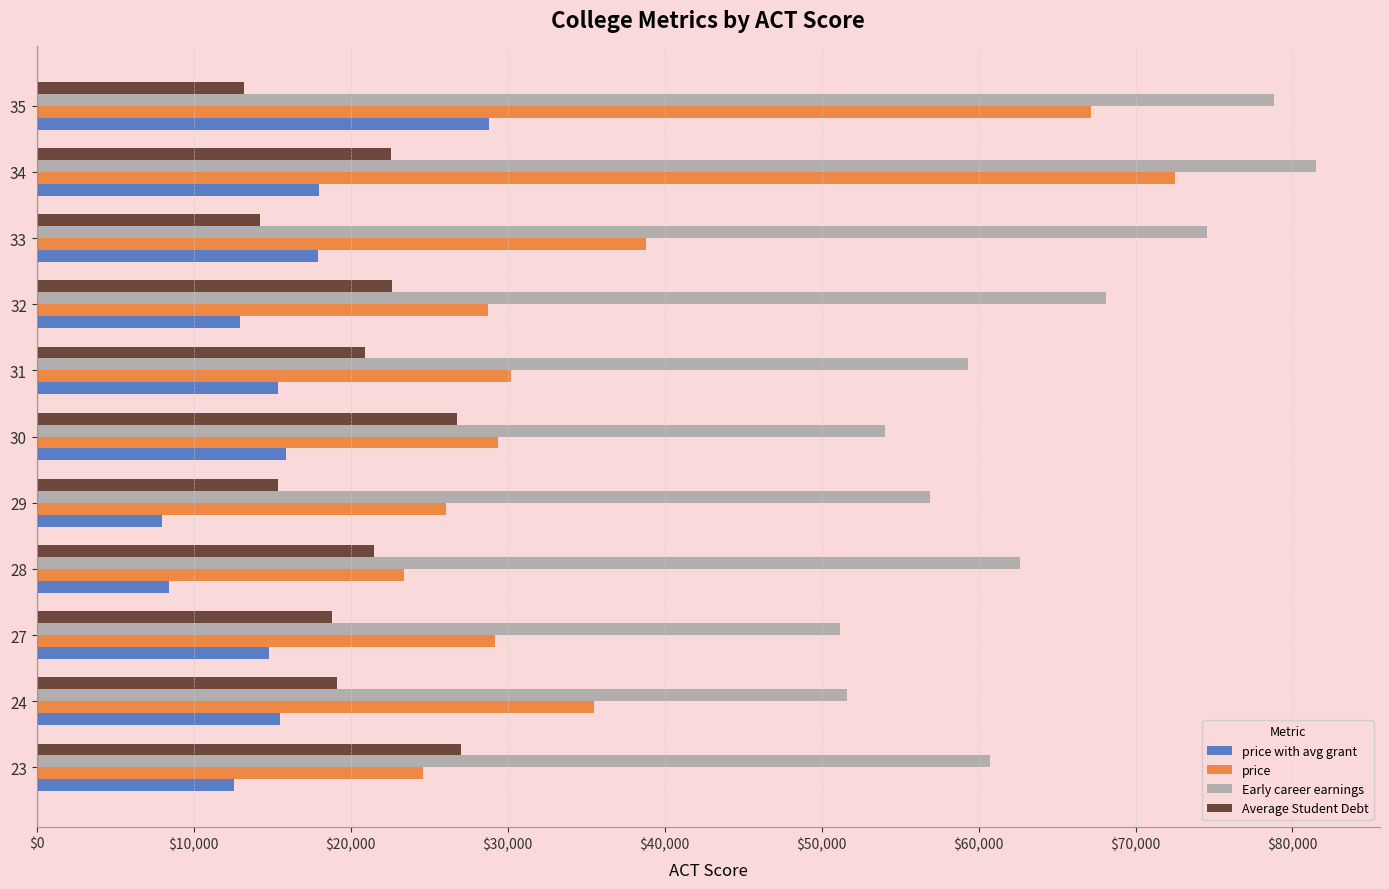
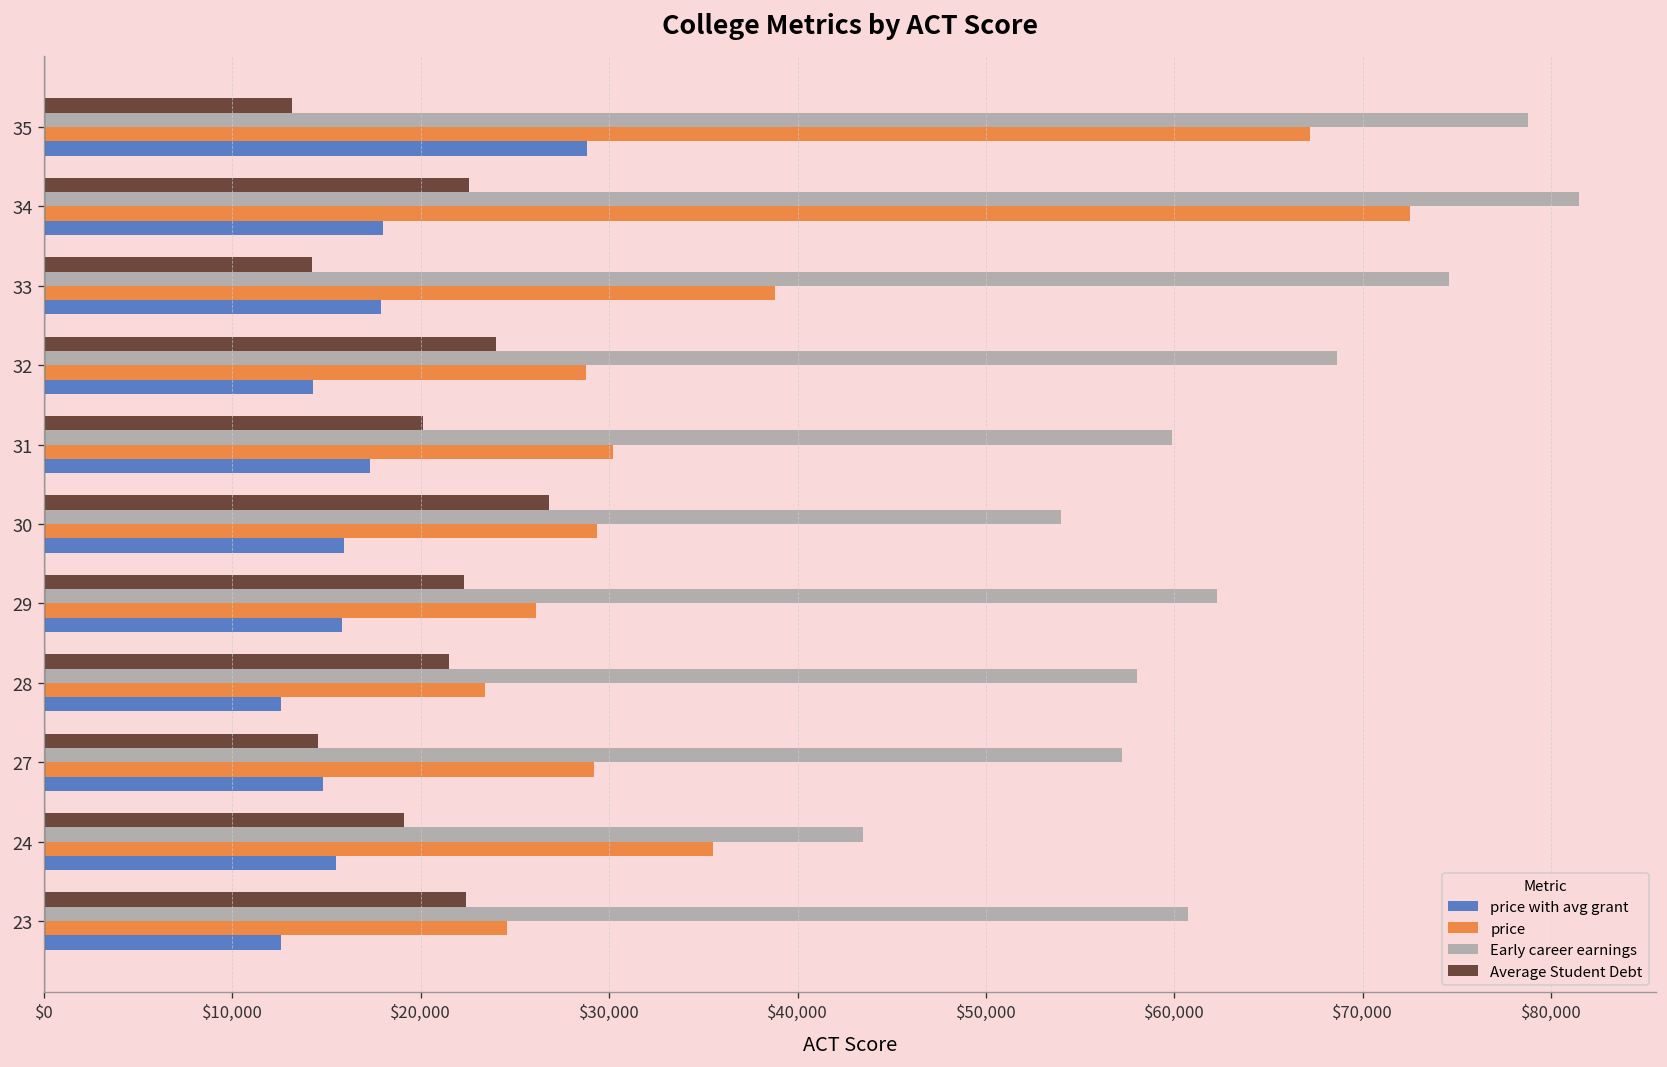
  {
    "price with avg grant": {
      "35": "$28,800",
      "34": "$18,000",
      "33": "$17,900",
-     "32": "$13,000",
-     "31": "$15,400",
+     "32": "$14,300",
+     "31": "$17,300",
      "30": "$15,900",
-     "29": "$8,000",
-     "28": "$8,400",
+     "29": "$15,800",
+     "28": "$12,600",
      "27": "$14,800",
      "24": "$15,500",
      "23": "$12,600"
    },
    "price": {
      "35": "$67,200",
      "34": "$72,500",
      "33": "$38,800",
      "32": "$28,800",
      "31": "$30,200",
      "30": "$29,400",
      "29": "$26,100",
      "28": "$23,400",
      "27": "$29,200",
      "24": "$35,500",
      "23": "$24,600"
    },
    "Early career earnings": {
      "35": "$78,800",
      "34": "$81,500",
      "33": "$74,600",
-     "32": "$68,100",
-     "31": "$59,300",
+     "32": "$68,600",
+     "31": "$59,900",
      "30": "$54,000",
-     "29": "$56,900",
-     "28": "$62,600",
-     "27": "$51,200",
-     "24": "$51,600",
+     "29": "$62,300",
+     "28": "$58,000",
+     "27": "$57,200",
+     "24": "$43,500",
      "23": "$60,800"
    },
    "Average Student Debt": {
      "35": "$13,200",
      "34": "$22,600",
      "33": "$14,200",
-     "32": "$22,700",
-     "31": "$20,900",
+     "32": "$24,000",
+     "31": "$20,100",
      "30": "$26,800",
-     "29": "$15,400",
+     "29": "$22,300",
      "28": "$21,500",
-     "27": "$18,800",
+     "27": "$14,500",
      "24": "$19,100",
-     "23": "$27,000"
+     "23": "$22,400"
    }
  }
